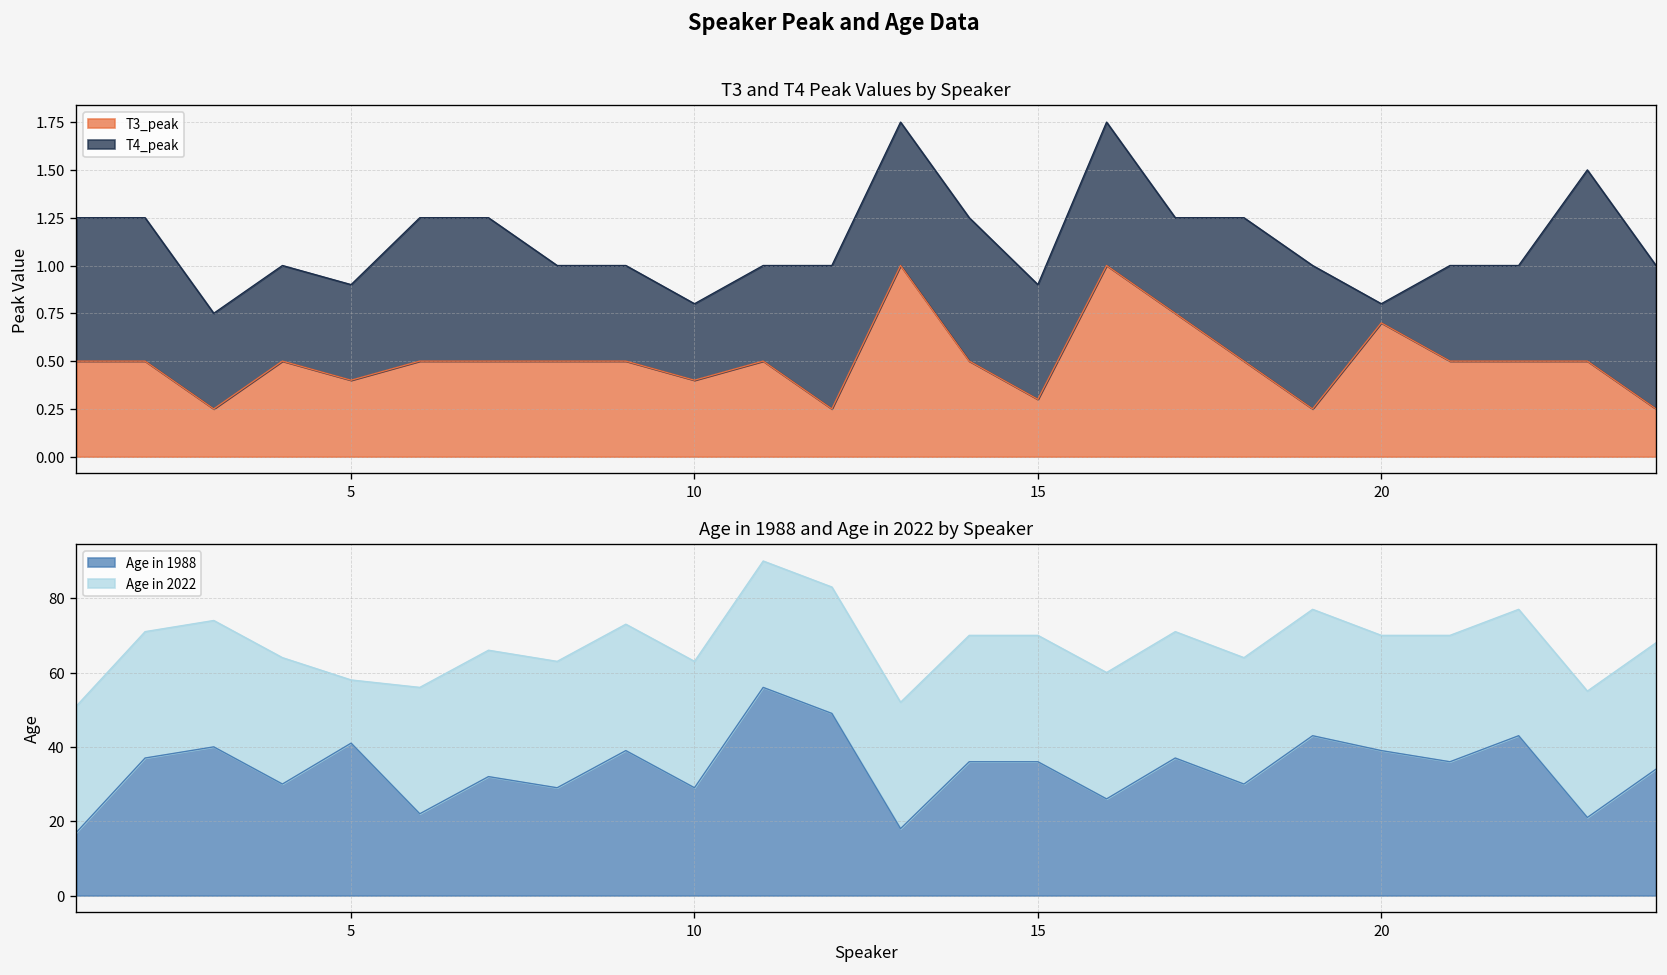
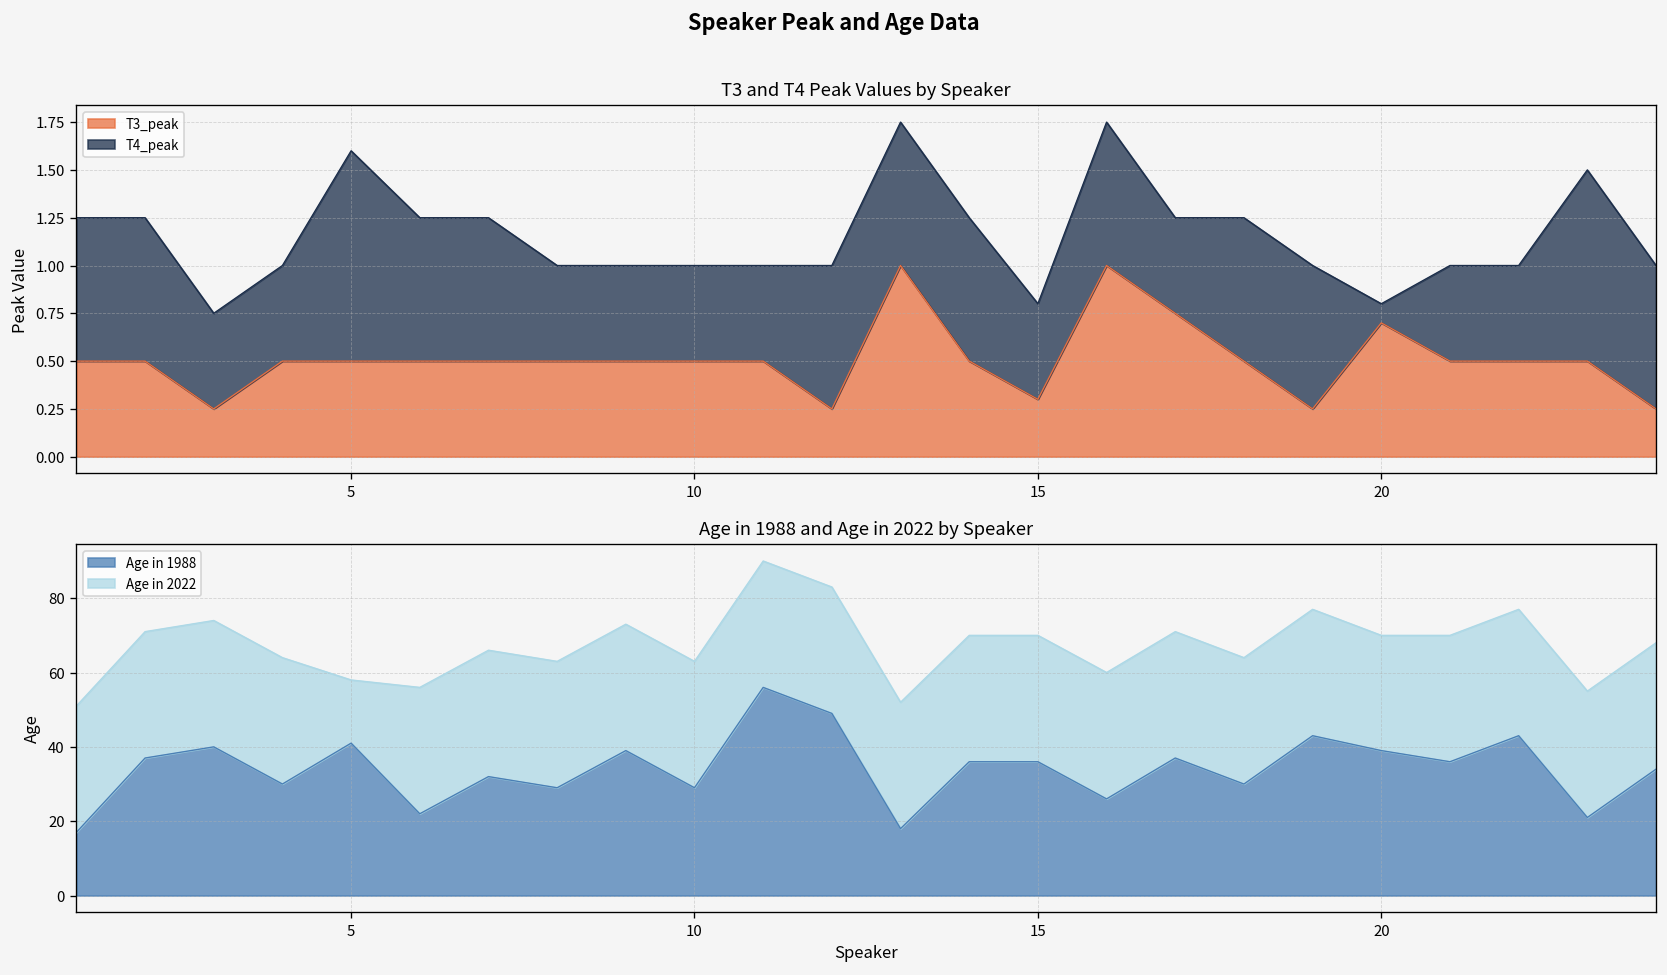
  {
    "T3 and T4 Peak Values by Speaker": {
      "T3_peak": {
-       "5": 0.4,
-       "10": 0.4,
+       "5": 0.5,
+       "10": 0.5,
        "15": 0.3,
        "20": 0.7
      },
      "T4_peak": {
-       "5": 0.5,
-       "10": 0.4,
-       "15": 0.6,
+       "5": 1.1,
+       "10": 0.5,
+       "15": 0.5,
        "20": 0.1
      }
    },
    "Age in 1988 and Age in 2022 by Speaker": {
      "Age in 1988": {
        "5": 41,
        "10": 29,
        "15": 36,
        "20": 39
      },
      "Age in 2022": {
        "5": 58,
        "10": 63,
        "15": 70,
        "20": 70
      }
    }
  }
